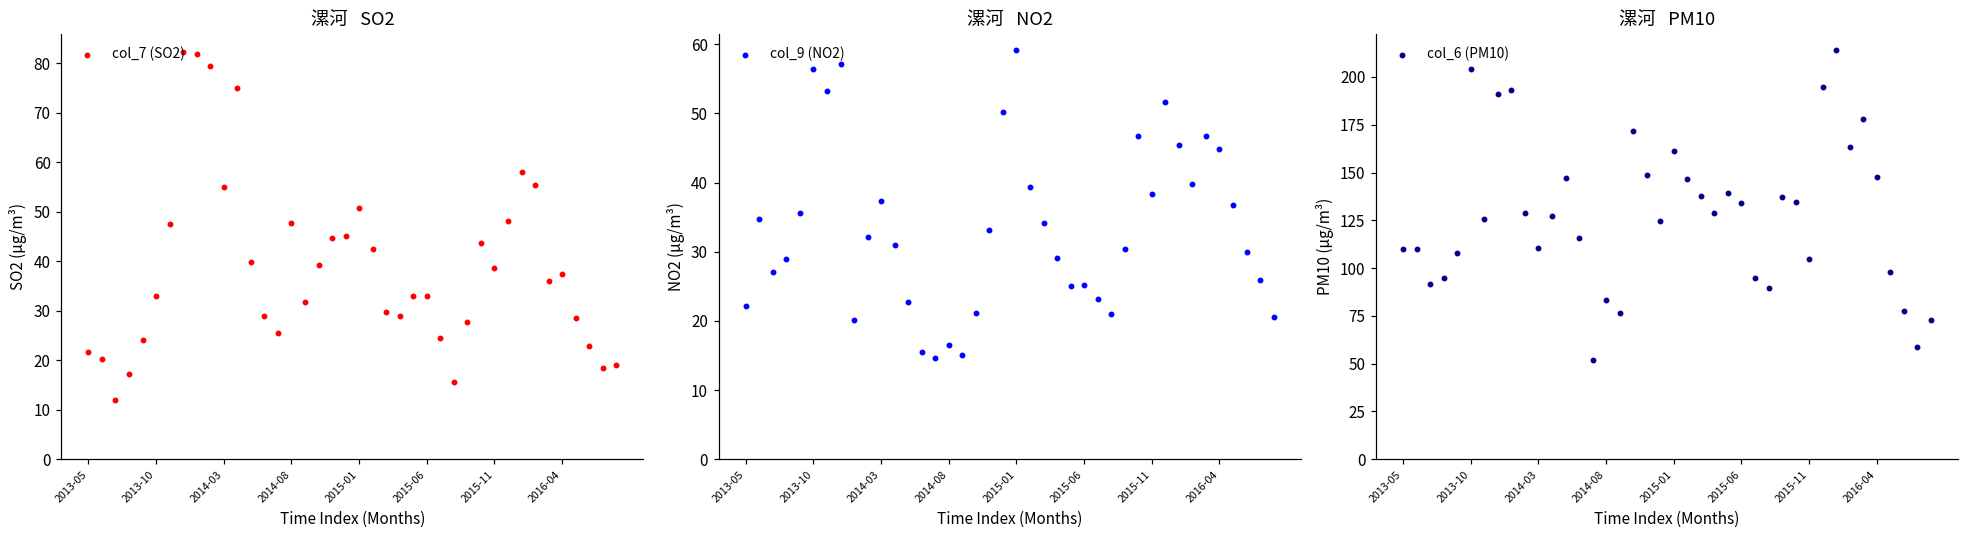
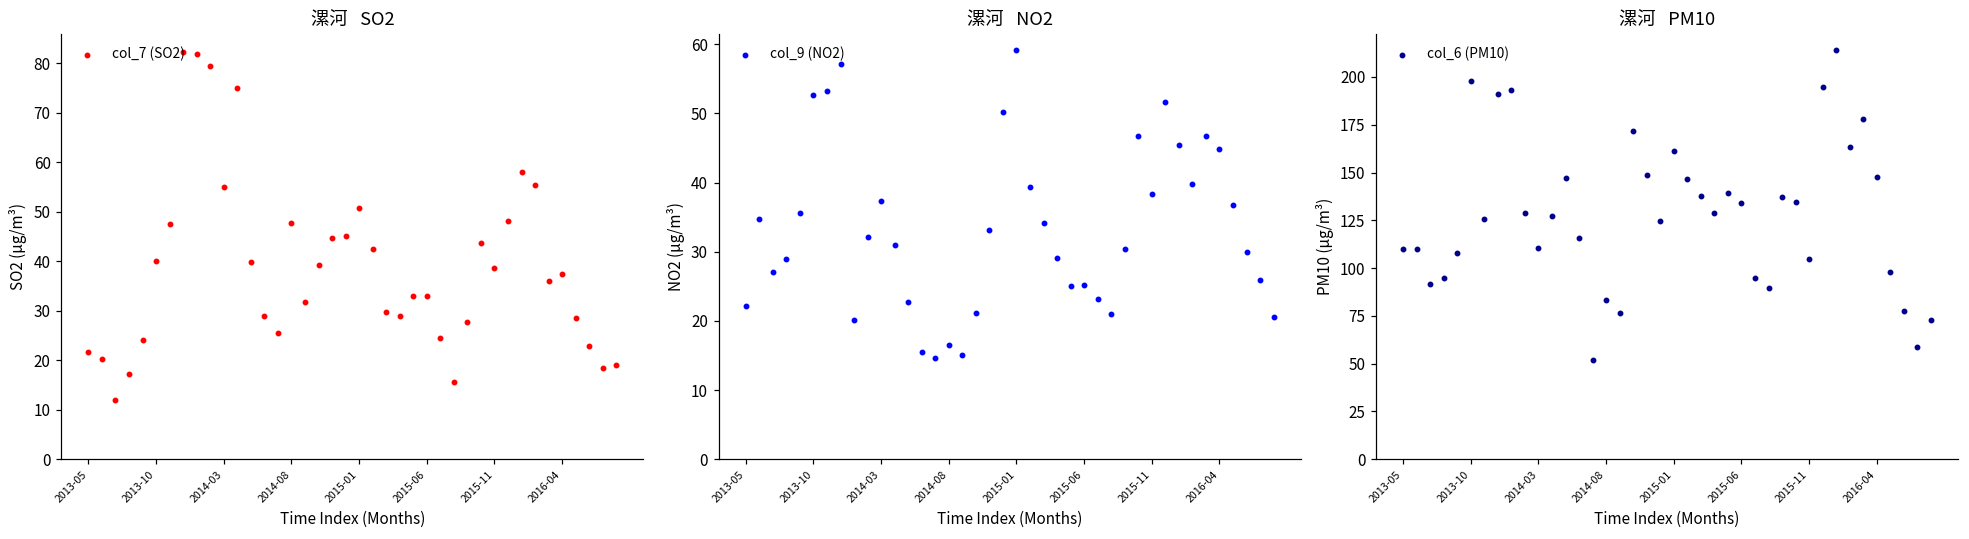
  {
    "漯河 SO2": {
-     "2013-10": 33
+     "2013-10": 40
    },
    "漯河 NO2": {
-     "2013-10": 56
+     "2013-10": 53
    },
    "漯河 PM10": {
-     "2013-10": 204
+     "2013-10": 198
    }
  }
